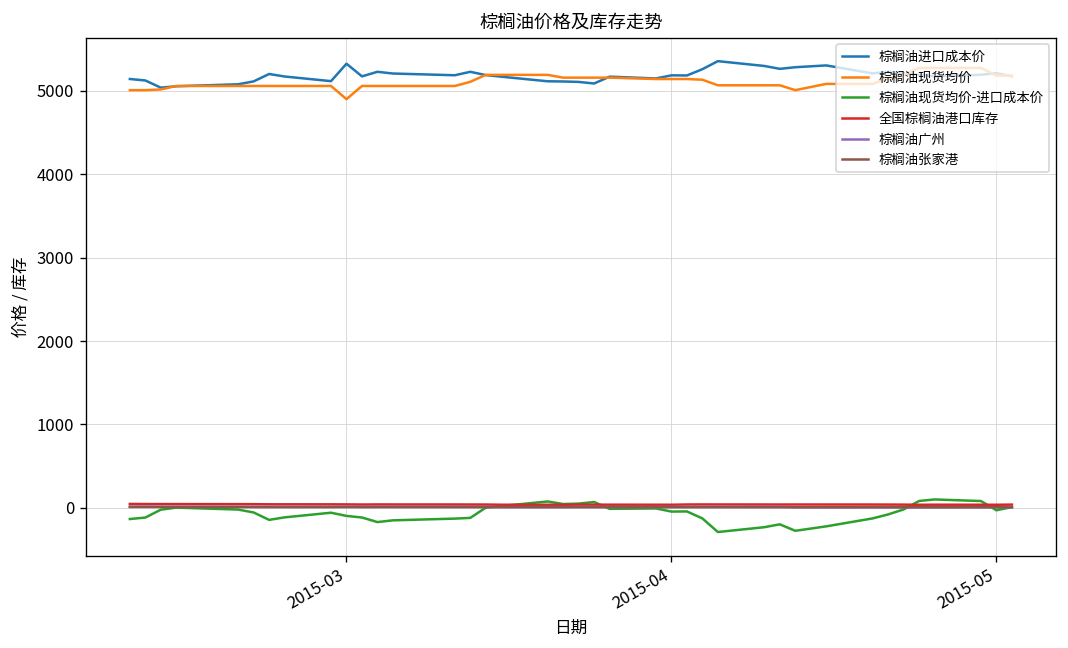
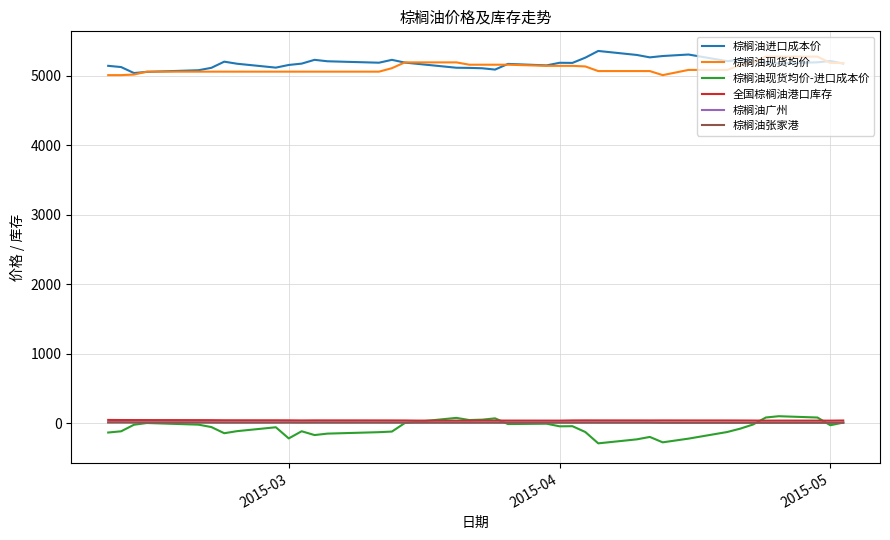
  {
    "棕榈油进口成本价": {
-     "2015-03": 5300,
+     "2015-03": 5200,
      "2015-04": 5200
    },
    "棕榈油现货均价": {
-     "2015-03": 4900,
+     "2015-03": 5100,
      "2015-04": 5100
    },
    "棕榈油现货均价-进口成本价": {
-     "2015-03": -100,
+     "2015-03": -200,
      "2015-04": 0
    }
  }
